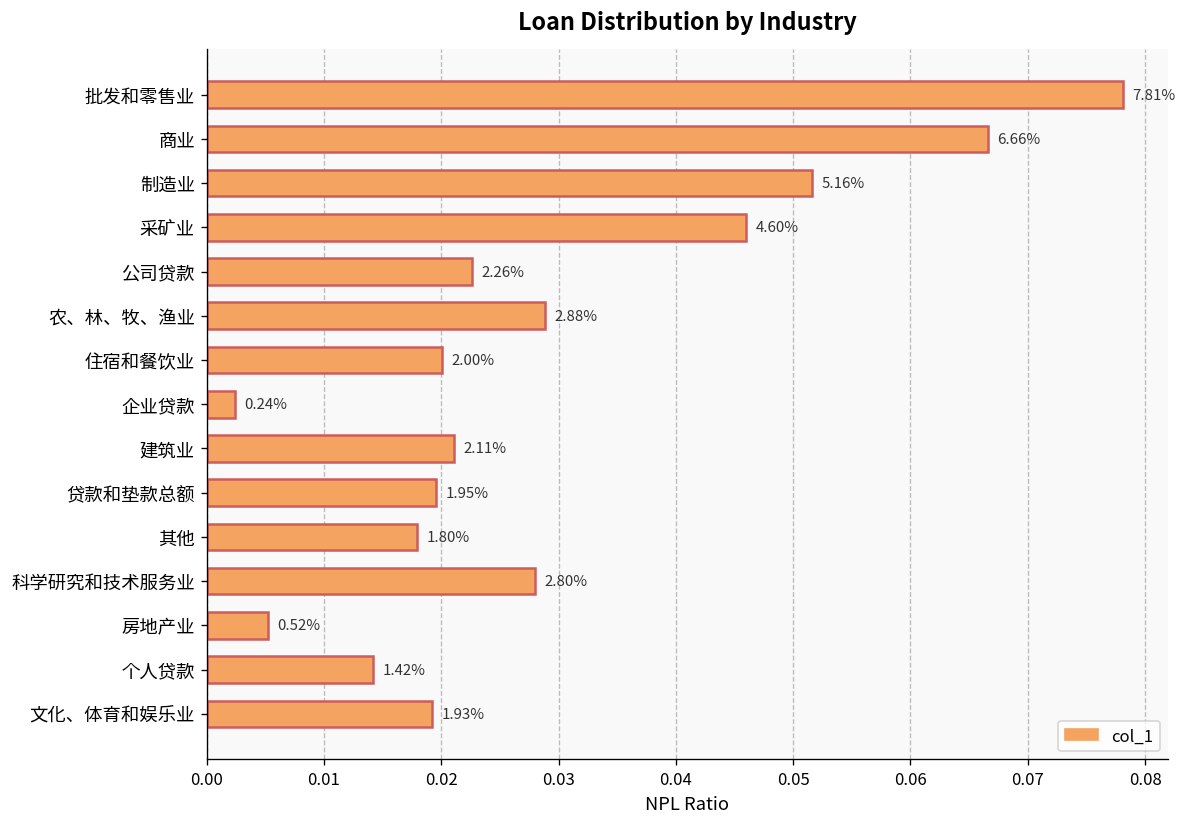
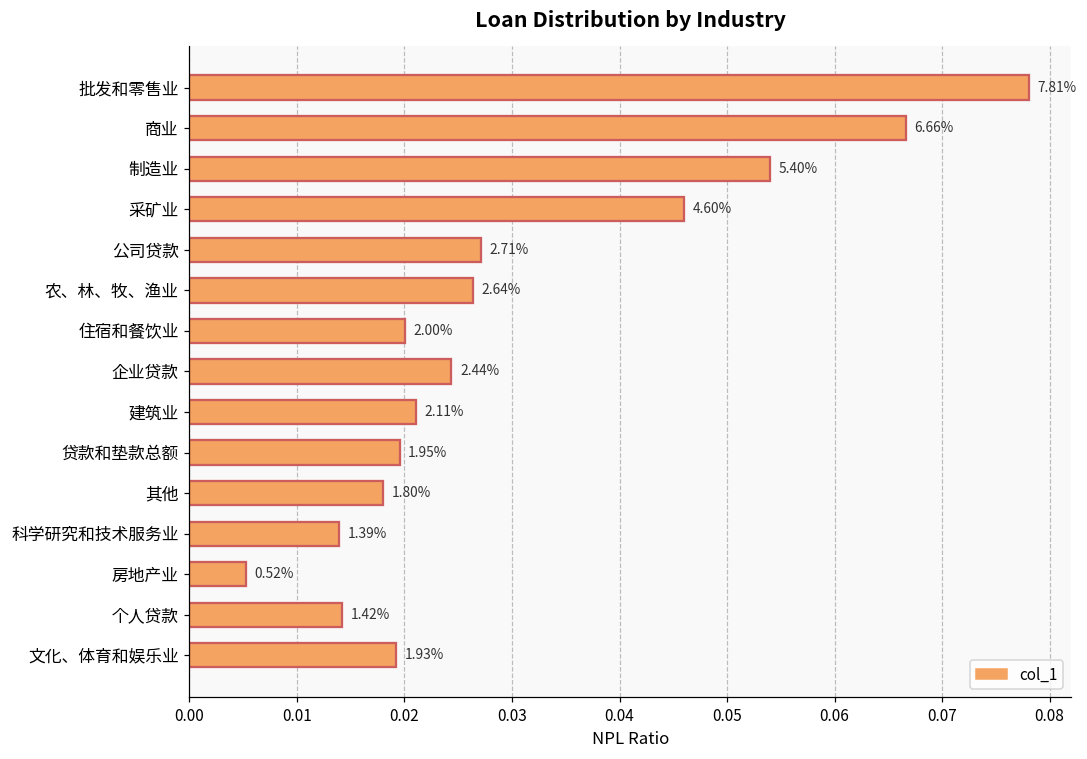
  {
    "批发和零售业": "7.81%",
    "商业": "6.66%",
-   "制造业": "5.16%",
+   "制造业": "5.40%",
    "采矿业": "4.60%",
-   "公司贷款": "2.26%",
-   "农、林、牧、渔业": "2.88%",
+   "公司贷款": "2.71%",
+   "农、林、牧、渔业": "2.64%",
    "住宿和餐饮业": "2.00%",
-   "企业贷款": "0.24%",
+   "企业贷款": "2.44%",
    "建筑业": "2.11%",
    "贷款和垫款总额": "1.95%",
    "其他": "1.80%",
-   "科学研究和技术服务业": "2.80%",
+   "科学研究和技术服务业": "1.39%",
    "房地产业": "0.52%",
    "个人贷款": "1.42%",
    "文化、体育和娱乐业": "1.93%"
  }
